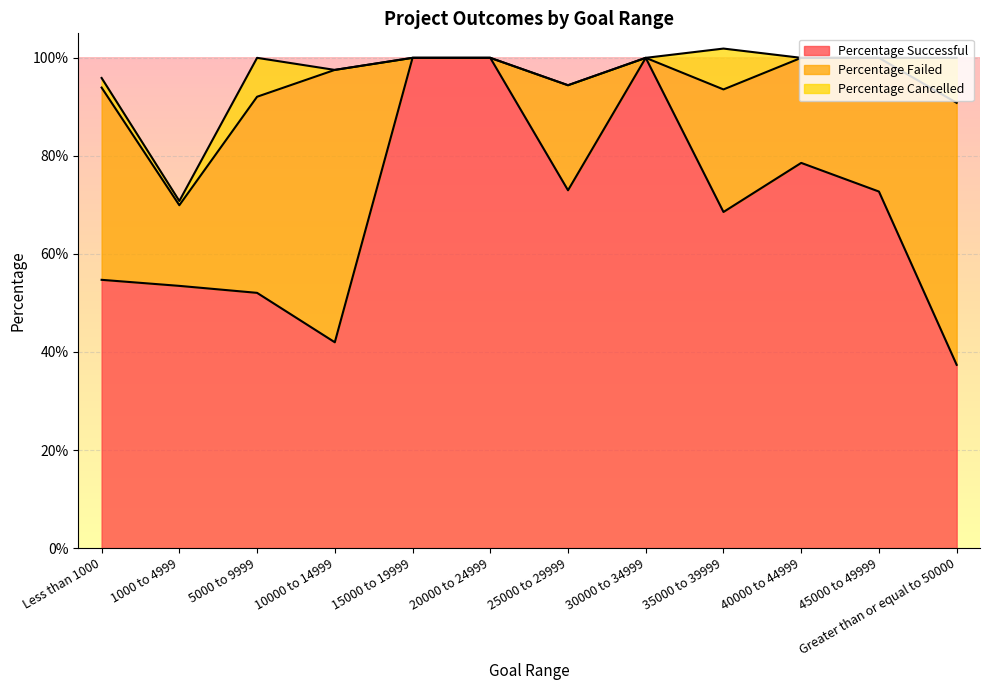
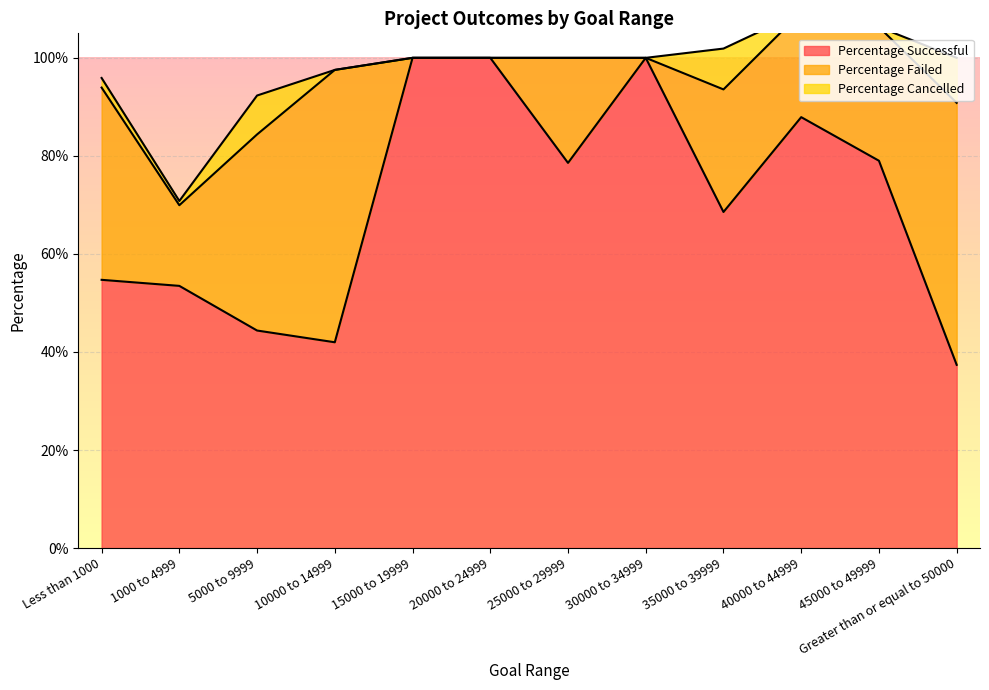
  {
    "Percentage Successful": {
      "Less than 1000": "55%",
      "1000 to 4999": "53%",
-     "5000 to 9999": "52%",
+     "5000 to 9999": "44%",
      "10000 to 14999": "42%",
-     "25000 to 29999": "73%",
+     "25000 to 29999": "79%",
      "35000 to 39999": "69%",
-     "40000 to 44999": "79%",
-     "45000 to 49999": "73%",
+     "40000 to 44999": "88%",
+     "45000 to 49999": "79%",
      "Greater than or equal to 50000": "37%"
    }
  }
